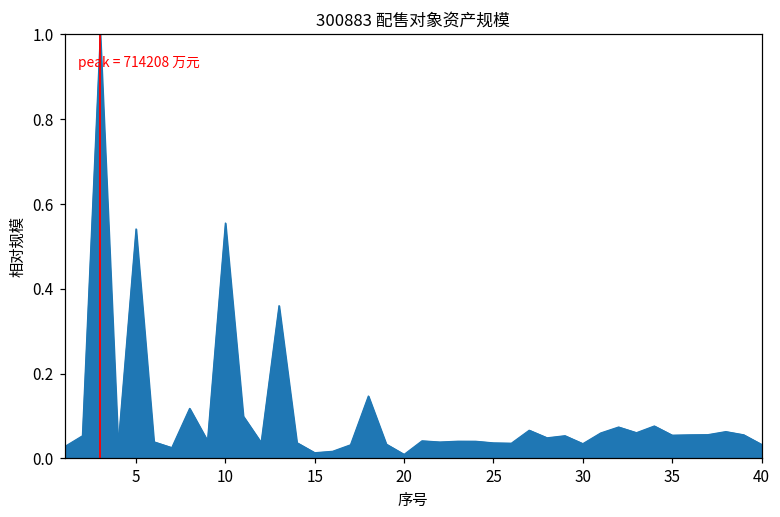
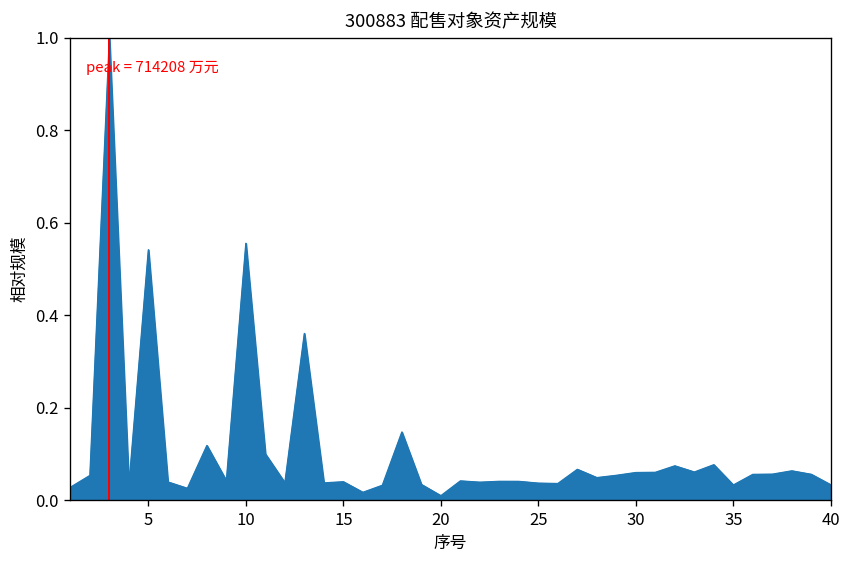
  {
    "5": 0.54,
    "10": 0.56,
-   "15": 0.01,
+   "15": 0.04,
    "20": 0.01,
    "25": 0.04,
-   "30": 0.03,
-   "35": 0.05,
+   "30": 0.06,
+   "35": 0.03,
    "40": 0.03
  }
